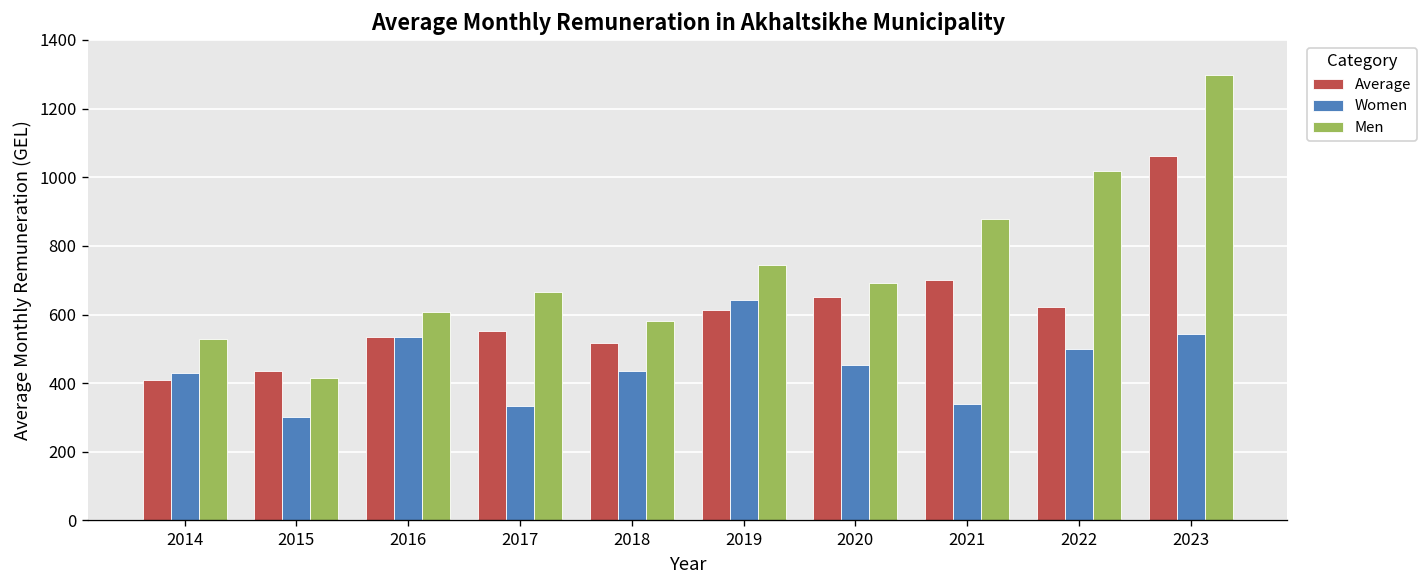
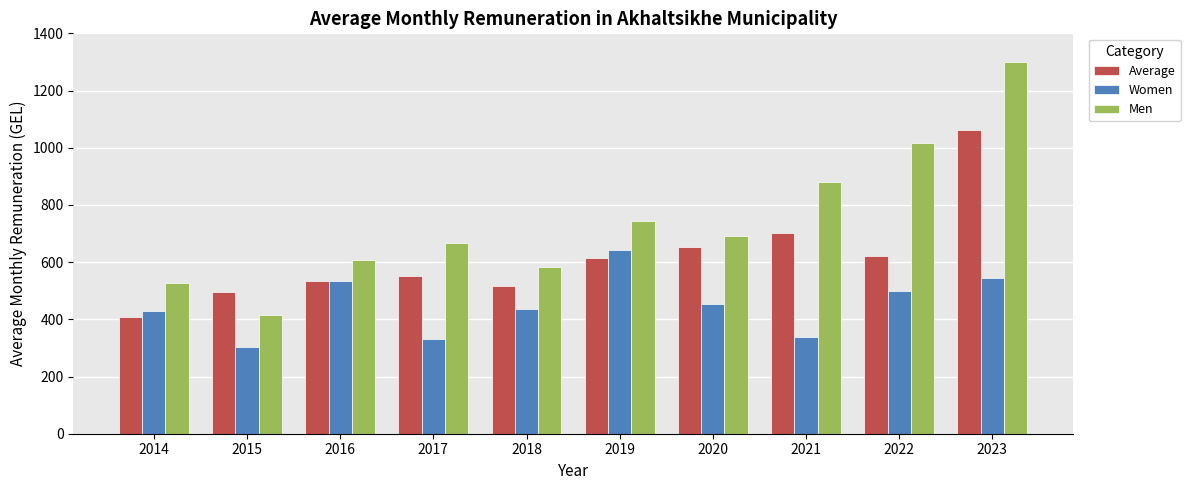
  {
    "Average": {
      "2014": 410,
-     "2015": 440,
+     "2015": 500,
      "2016": 540,
      "2017": 550,
      "2018": 520,
      "2019": 610,
      "2020": 650,
      "2021": 700,
      "2022": 620,
      "2023": 1060
    },
    "Women": {
      "2014": 430,
      "2015": 300,
      "2016": 530,
      "2017": 330,
      "2018": 440,
      "2019": 640,
      "2020": 450,
      "2021": 340,
      "2022": 500,
      "2023": 540
    },
    "Men": {
      "2014": 530,
      "2015": 420,
      "2016": 610,
      "2017": 670,
      "2018": 580,
      "2019": 740,
      "2020": 690,
      "2021": 880,
      "2022": 1020,
      "2023": 1300
    }
  }
